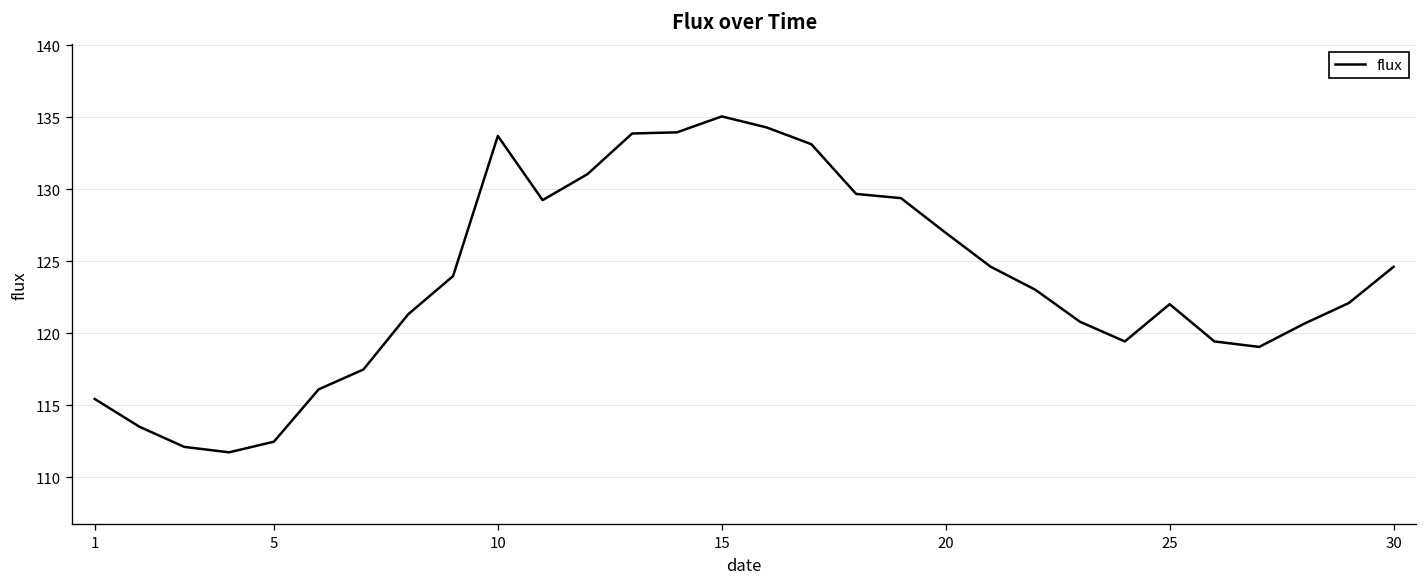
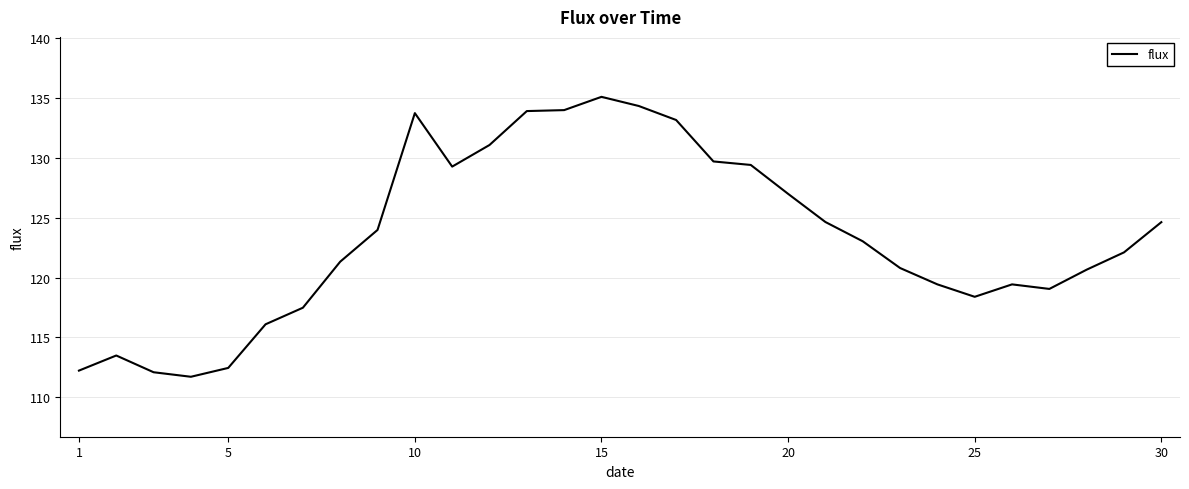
  {
-   "1": 115.4,
+   "1": 112.2,
    "5": 112.5,
    "10": 133.7,
    "15": 135.1,
    "20": 127.0,
-   "25": 122.0,
+   "25": 118.4,
    "30": 124.6
  }
